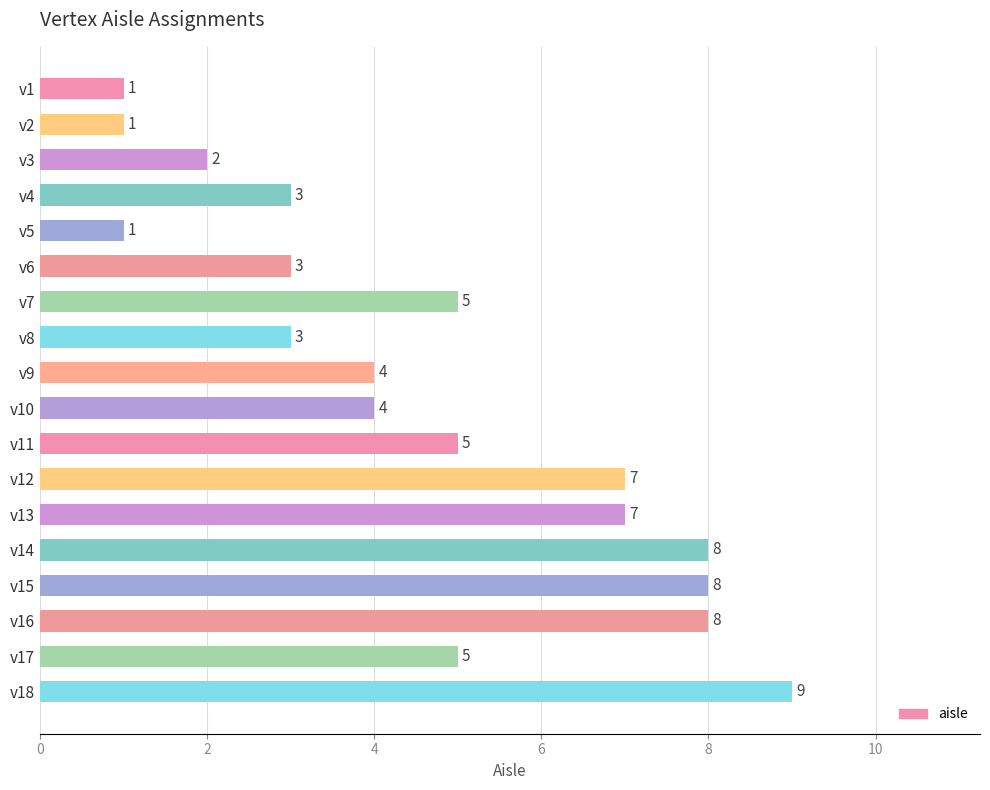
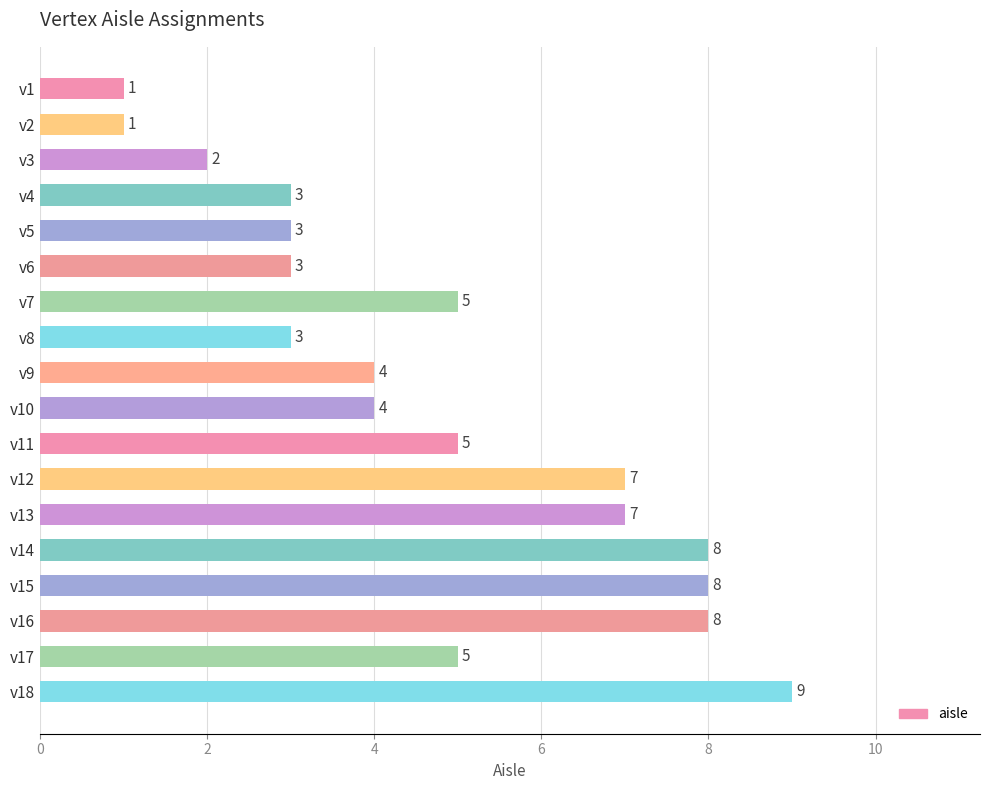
  {
    "v1": 1,
    "v2": 1,
    "v3": 2,
    "v4": 3,
-   "v5": 1,
+   "v5": 3,
    "v6": 3,
    "v7": 5,
    "v8": 3,
    "v9": 4,
    "v10": 4,
    "v11": 5,
    "v12": 7,
    "v13": 7,
    "v14": 8,
    "v15": 8,
    "v16": 8,
    "v17": 5,
    "v18": 9
  }
